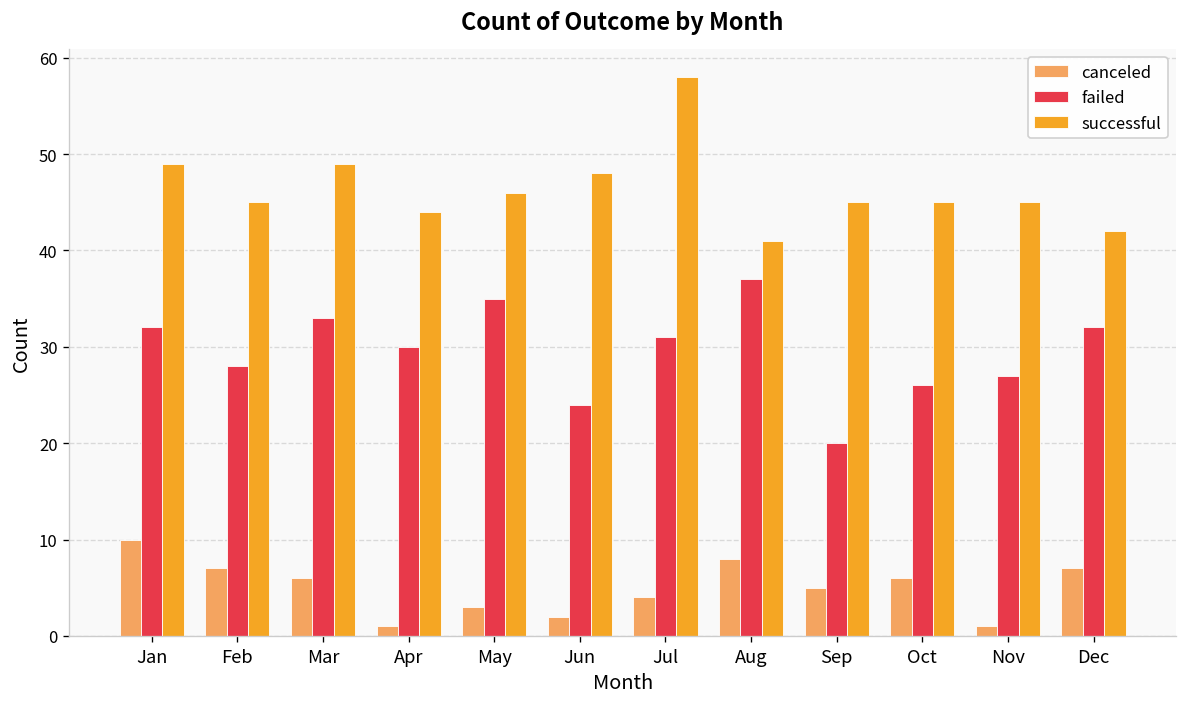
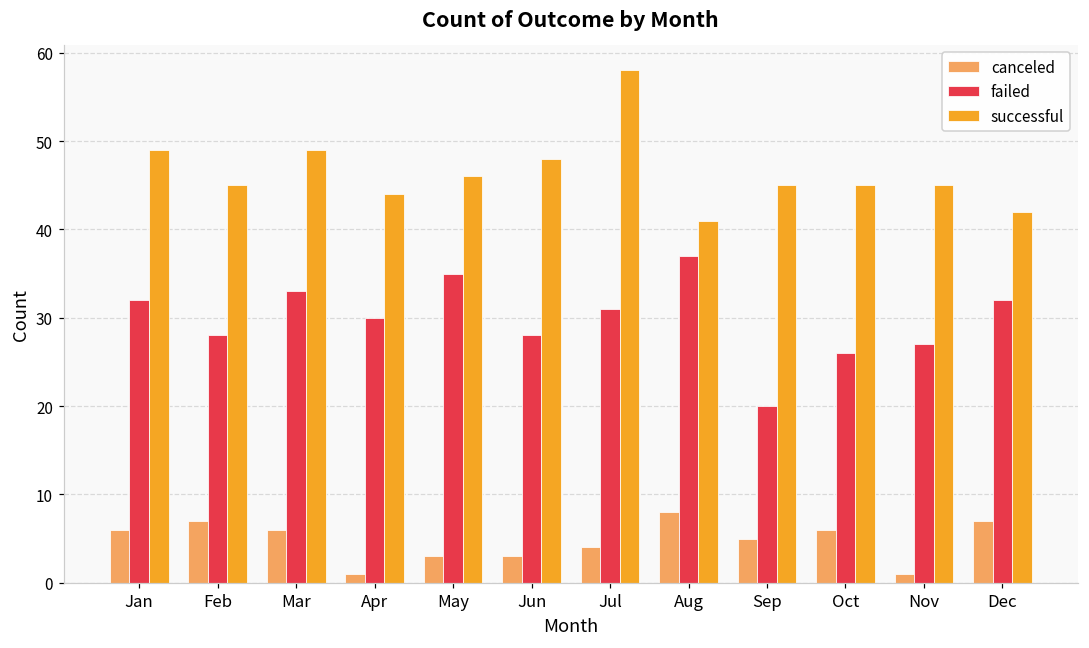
  {
    "canceled": {
-     "Jan": 10,
+     "Jan": 6,
      "Feb": 7,
      "Mar": 6,
      "Apr": 1,
      "May": 3,
-     "Jun": 2,
+     "Jun": 3,
      "Jul": 4,
      "Aug": 8,
      "Sep": 5,
      "Oct": 6,
      "Nov": 1,
      "Dec": 7
    },
    "failed": {
      "Jan": 32,
      "Feb": 28,
      "Mar": 33,
      "Apr": 30,
      "May": 35,
-     "Jun": 24,
+     "Jun": 28,
      "Jul": 31,
      "Aug": 37,
      "Sep": 20,
      "Oct": 26,
      "Nov": 27,
      "Dec": 32
    },
    "successful": {
      "Jan": 49,
      "Feb": 45,
      "Mar": 49,
      "Apr": 44,
      "May": 46,
      "Jun": 48,
      "Jul": 58,
      "Aug": 41,
      "Sep": 45,
      "Oct": 45,
      "Nov": 45,
      "Dec": 42
    }
  }
